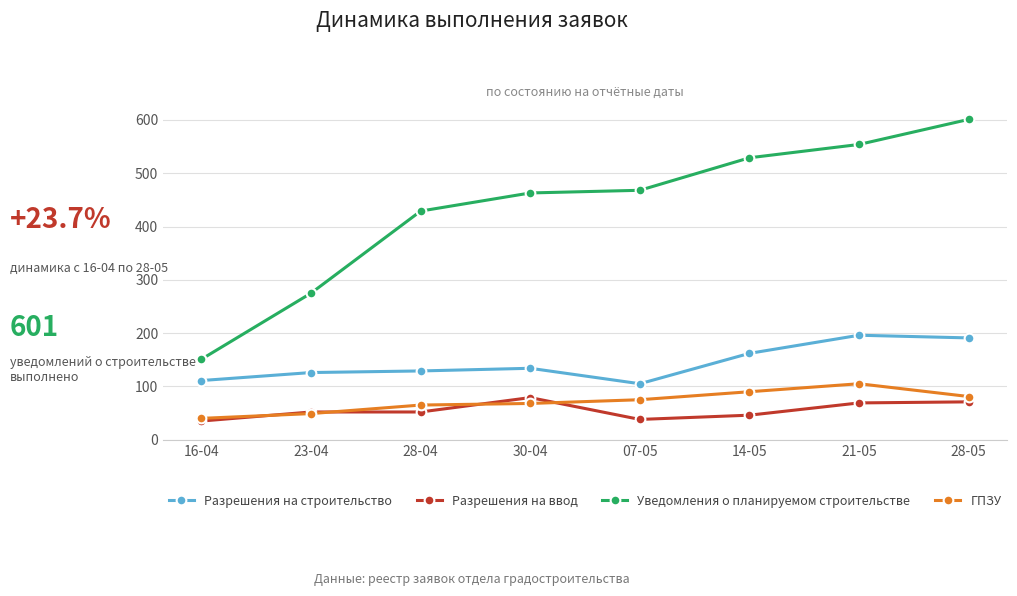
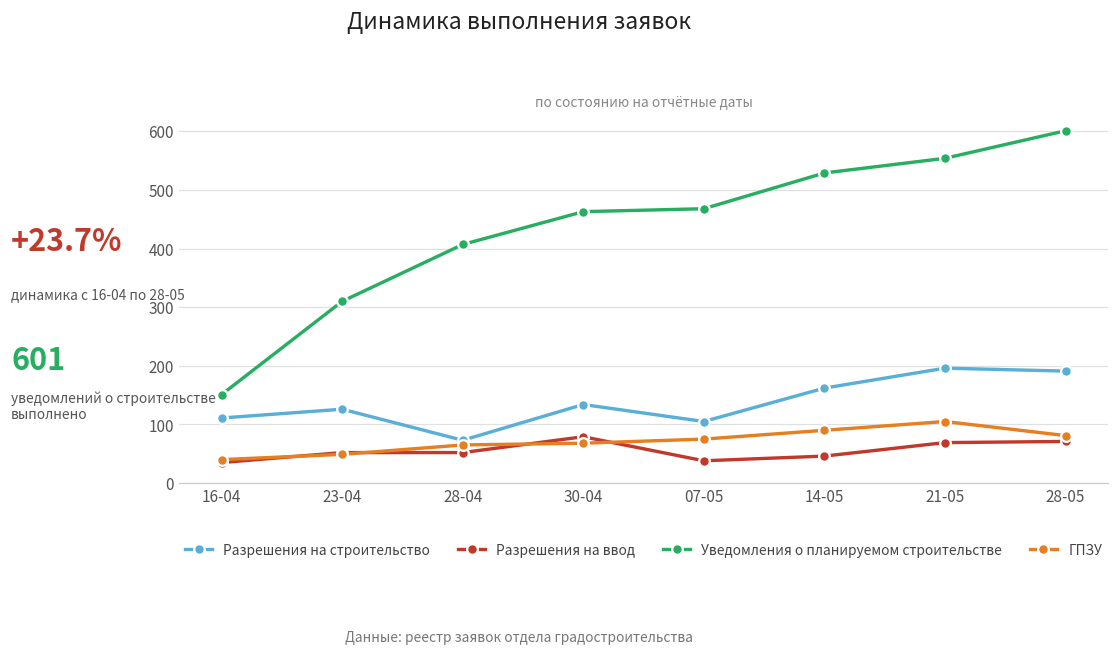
  {
    "Разрешения на строительство": {
      "16-04": 110,
      "23-04": 130,
-     "28-04": 130,
+     "28-04": 70,
      "30-04": 130,
      "07-05": 110,
      "14-05": 160,
      "21-05": 200,
      "28-05": 190
    },
    "Разрешения на ввод": {
      "16-04": 40,
      "28-04": 50,
      "30-04": 80,
      "07-05": 40,
      "14-05": 50,
      "21-05": 70,
      "28-05": 70
    },
    "Уведомления о планируемом строительстве": {
      "16-04": 150,
-     "23-04": 280,
-     "28-04": 430,
+     "23-04": 310,
+     "28-04": 410,
      "30-04": 460,
      "07-05": 470,
      "14-05": 530,
      "21-05": 550,
      "28-05": 600
    },
    "ГПЗУ": {
      "16-04": 40,
      "28-04": 70,
      "30-04": 70,
      "07-05": 80,
      "14-05": 90,
      "21-05": 110,
      "28-05": 80
    }
  }
